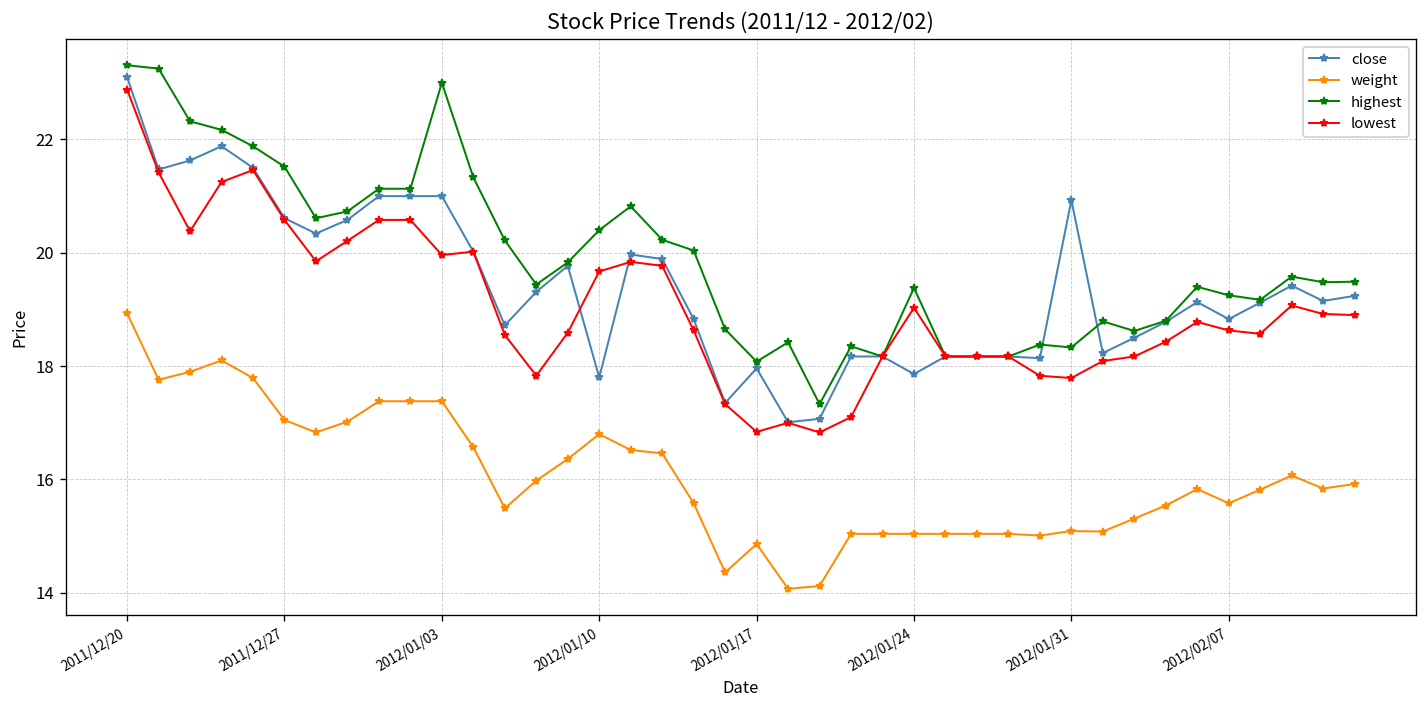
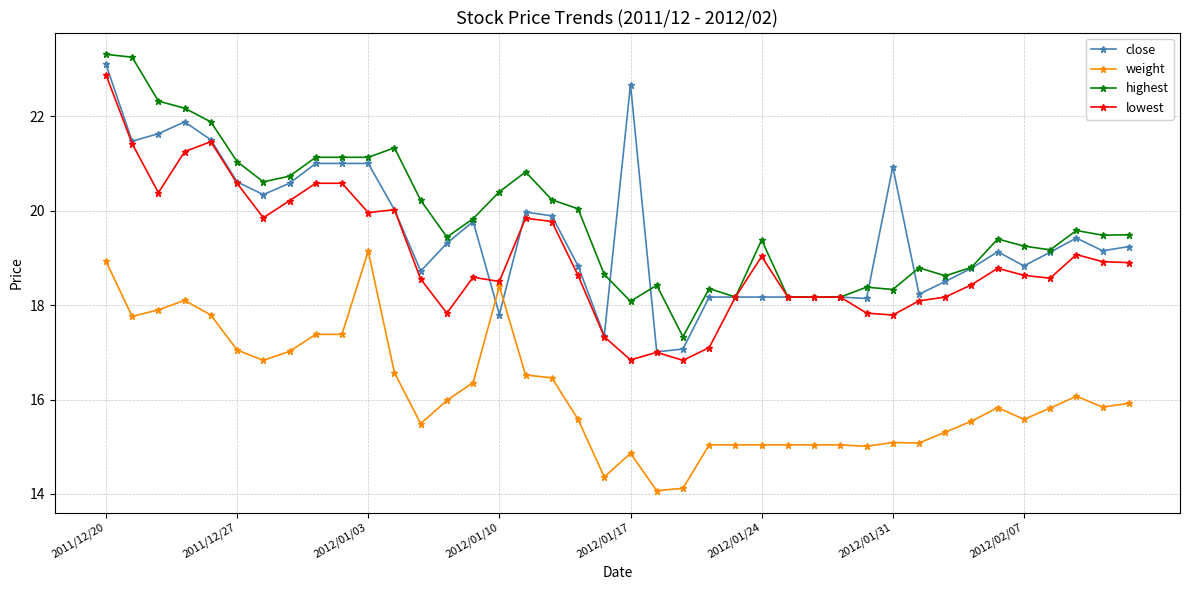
  {
    "close": {
      "2011/12/20": 23.1,
      "2012/01/03": 21.0,
      "2012/01/10": 17.8,
-     "2012/01/17": 18.0,
-     "2012/01/24": 17.9,
+     "2012/01/17": 22.7,
+     "2012/01/24": 18.2,
      "2012/01/31": 20.9,
      "2012/02/07": 18.8
    },
    "weight": {
      "2011/12/20": 18.9,
      "2011/12/27": 17.1,
-     "2012/01/03": 17.4,
-     "2012/01/10": 16.8,
+     "2012/01/03": 19.1,
+     "2012/01/10": 18.4,
      "2012/01/17": 14.9,
      "2012/01/24": 15.0,
      "2012/01/31": 15.1,
      "2012/02/07": 15.6
    },
    "highest": {
      "2011/12/20": 23.3,
-     "2011/12/27": 21.5,
-     "2012/01/03": 23.0,
+     "2011/12/27": 21.0,
+     "2012/01/03": 21.1,
      "2012/01/10": 20.4,
      "2012/01/17": 18.1,
      "2012/01/24": 19.4,
      "2012/01/31": 18.3,
      "2012/02/07": 19.3
    },
    "lowest": {
      "2011/12/20": 22.9,
      "2012/01/03": 20.0,
-     "2012/01/10": 19.7,
+     "2012/01/10": 18.5,
      "2012/01/17": 16.8,
      "2012/01/24": 19.0,
      "2012/01/31": 17.8,
      "2012/02/07": 18.6
    }
  }
